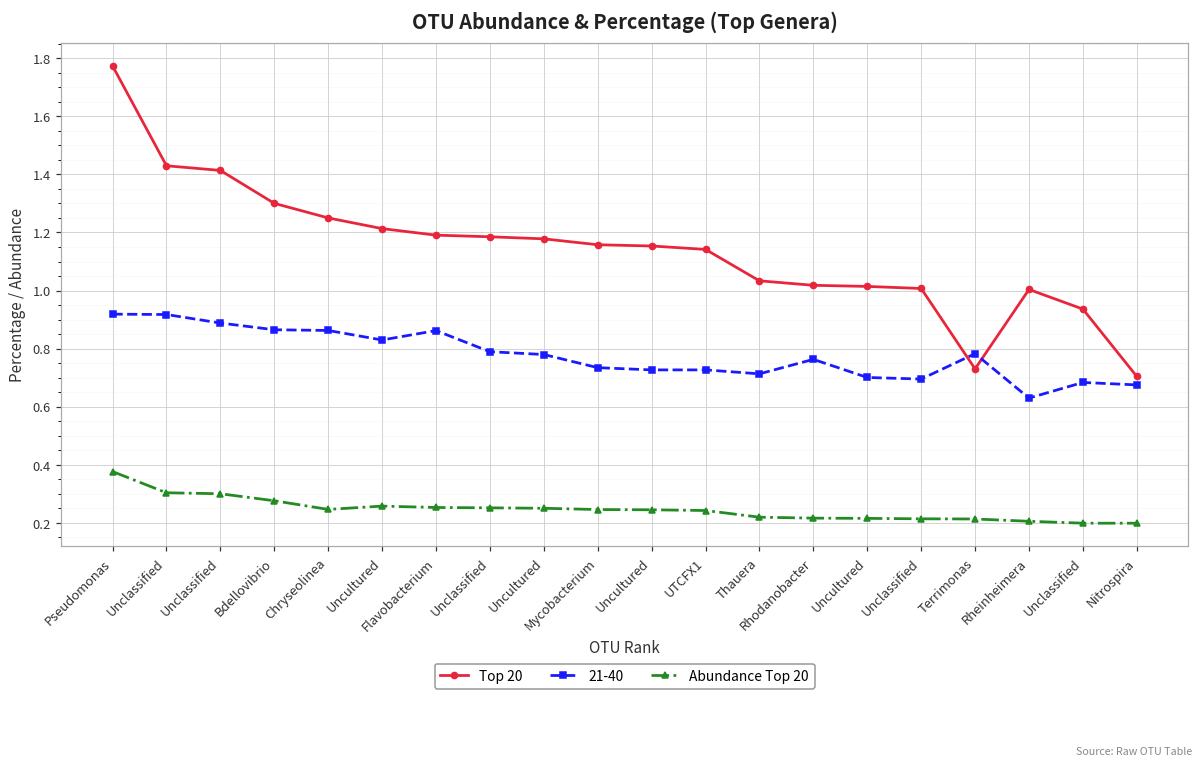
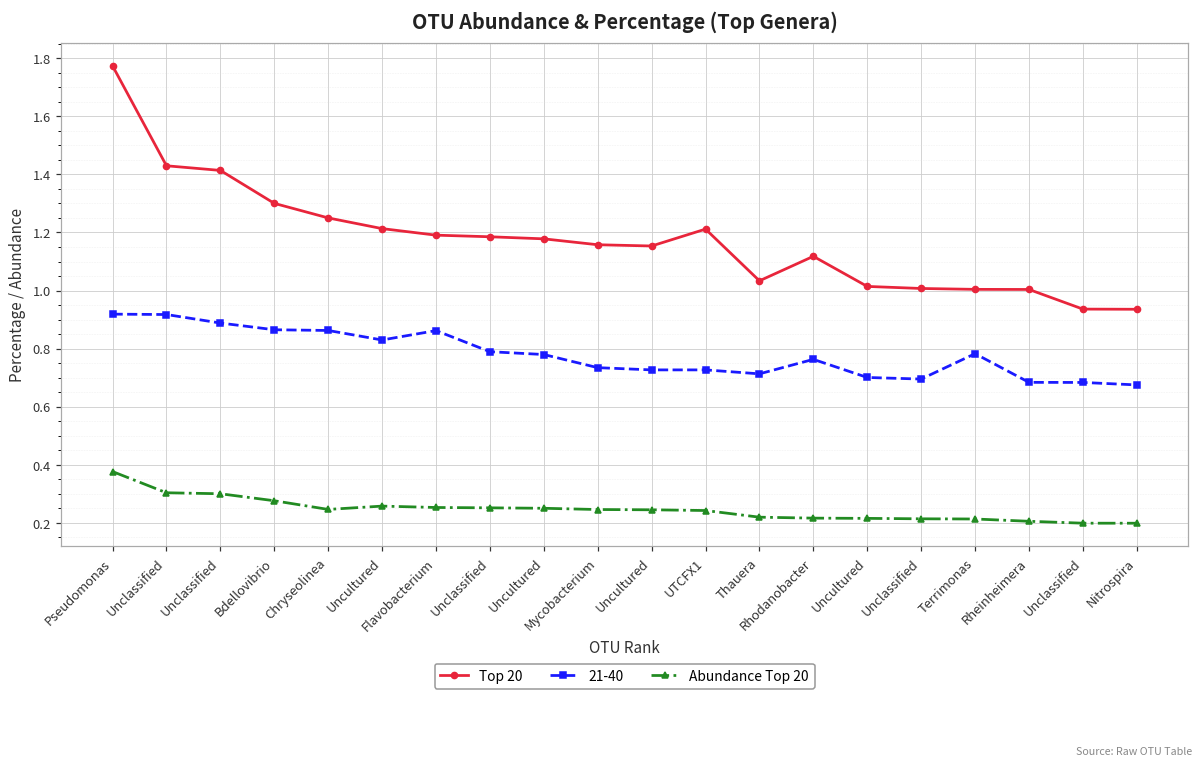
  {
    "Top 20": {
      "Pseudomonas": 1.77,
      "Bdellovibrio": 1.30,
      "Chryseolinea": 1.25,
      "Flavobacterium": 1.19,
      "Mycobacterium": 1.16,
-     "UTCFX1": 1.14,
+     "UTCFX1": 1.21,
      "Thauera": 1.03,
-     "Rhodanobacter": 1.02,
-     "Terrimonas": 0.73,
+     "Rhodanobacter": 1.12,
+     "Terrimonas": 1.00,
      "Rheinheimera": 1.00,
-     "Nitrospira": 0.70
+     "Nitrospira": 0.94
    },
    "21-40": {
      "Pseudomonas": 0.92,
      "Bdellovibrio": 0.86,
      "Chryseolinea": 0.86,
      "Flavobacterium": 0.86,
      "Mycobacterium": 0.73,
      "UTCFX1": 0.73,
      "Thauera": 0.71,
      "Rhodanobacter": 0.76,
      "Terrimonas": 0.78,
-     "Rheinheimera": 0.63,
+     "Rheinheimera": 0.68,
      "Nitrospira": 0.67
    },
    "Abundance Top 20": {
      "Pseudomonas": 0.38,
      "Bdellovibrio": 0.28,
      "Chryseolinea": 0.25,
      "Flavobacterium": 0.25,
      "Mycobacterium": 0.25,
      "UTCFX1": 0.24,
      "Thauera": 0.22,
      "Rhodanobacter": 0.22,
      "Terrimonas": 0.21,
      "Rheinheimera": 0.21,
      "Nitrospira": 0.20
    }
  }
